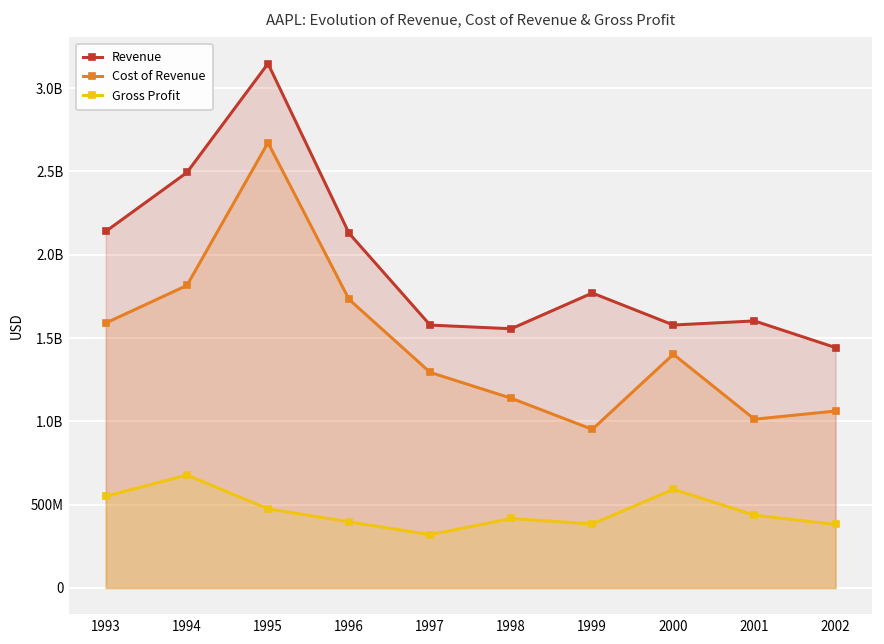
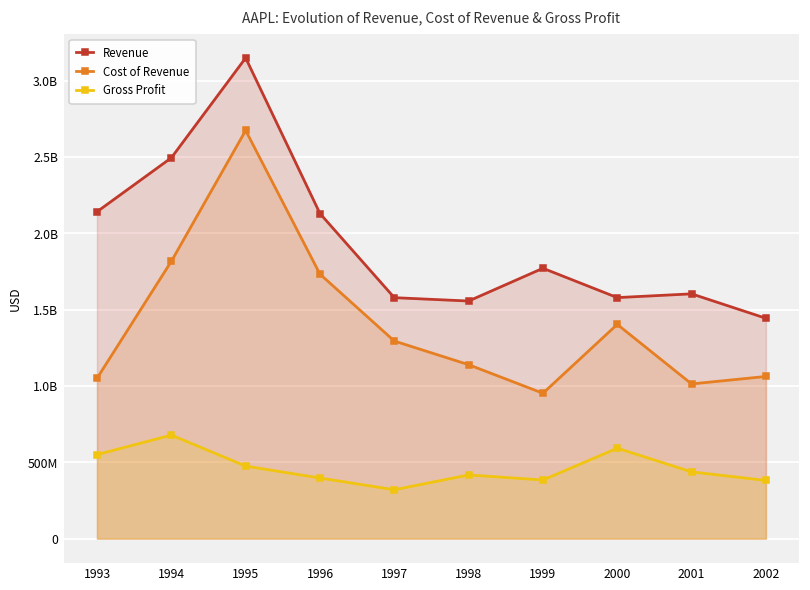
  {
    "Revenue": {
      "1993": 2140000000,
      "1994": 2490000000,
      "1995": 3150000000,
      "1996": 2130000000,
      "1997": 1580000000,
      "1998": 1560000000,
      "1999": 1770000000,
      "2000": 1580000000,
      "2001": 1600000000,
      "2002": 1440000000
    },
    "Cost of Revenue": {
-     "1993": 1590000000,
+     "1993": 1050000000,
      "1994": 1820000000,
      "1995": 2670000000,
      "1996": 1730000000,
      "1997": 1290000000,
      "1998": 1140000000,
      "1999": 950000000,
      "2000": 1400000000,
      "2001": 1010000000,
      "2002": 1060000000
    },
    "Gross Profit": {
      "1993": 550000000,
      "1994": 680000000,
      "1995": 480000000,
      "1996": 400000000,
      "1997": 320000000,
      "1998": 420000000,
      "1999": 380000000,
      "2000": 590000000,
      "2001": 440000000,
      "2002": 380000000
    }
  }
